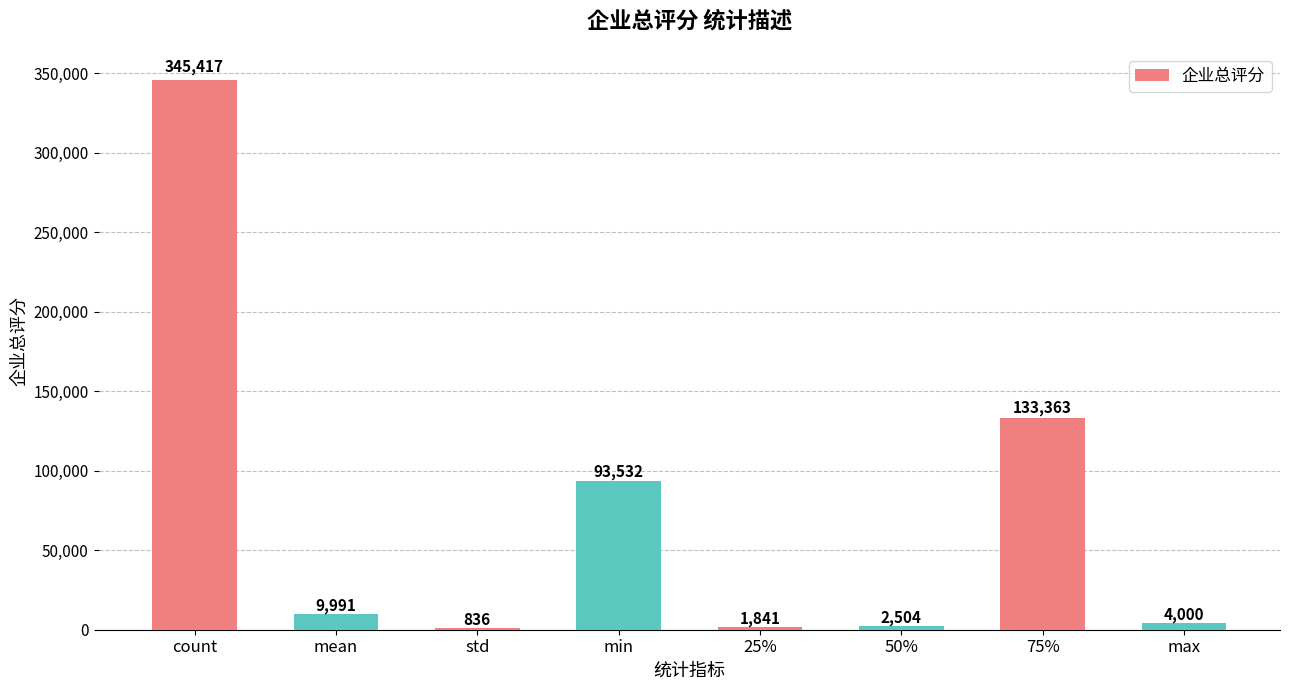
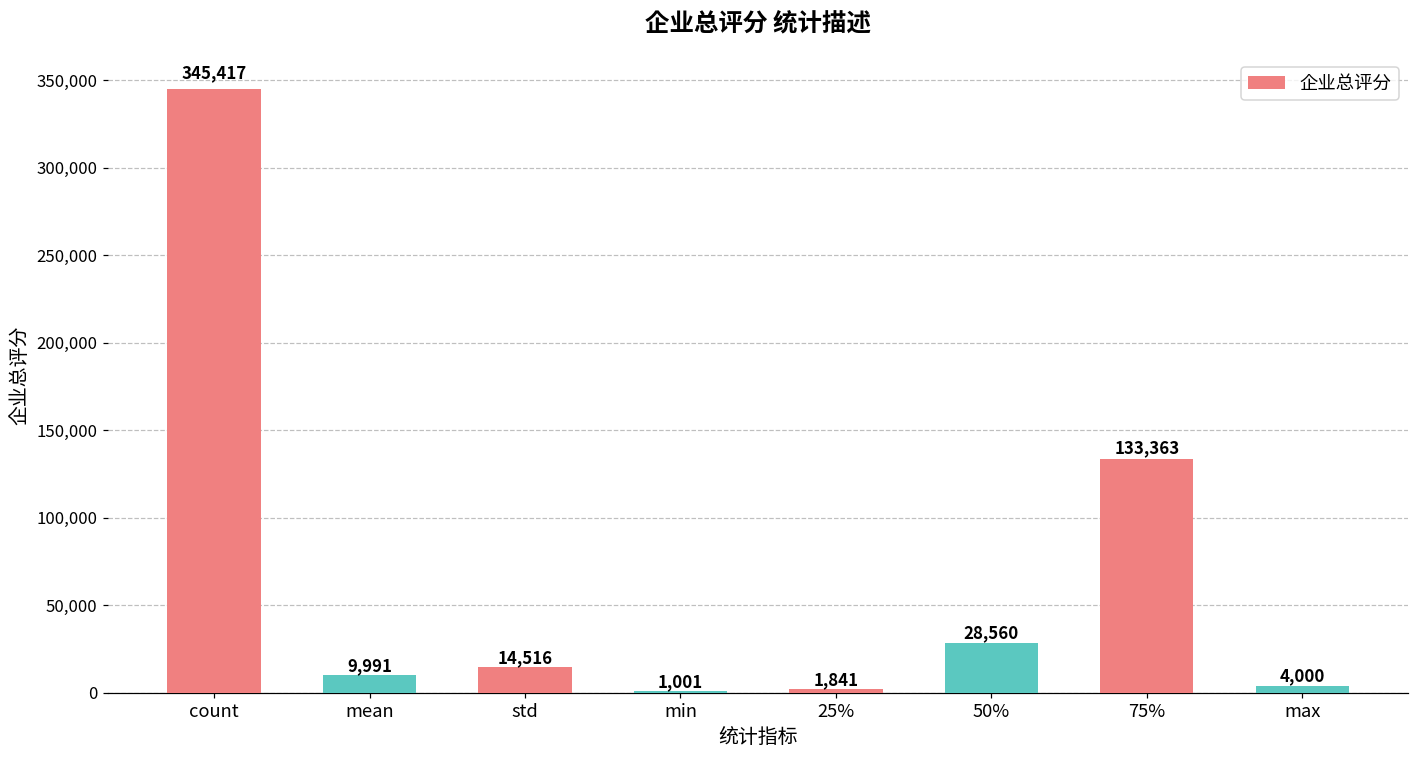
  {
    "count": "345,417",
    "mean": "9,991",
-   "std": "836",
-   "min": "93,532",
+   "std": "14,516",
+   "min": "1,001",
    "25%": "1,841",
-   "50%": "2,504",
+   "50%": "28,560",
    "75%": "133,363",
    "max": "4,000"
  }
